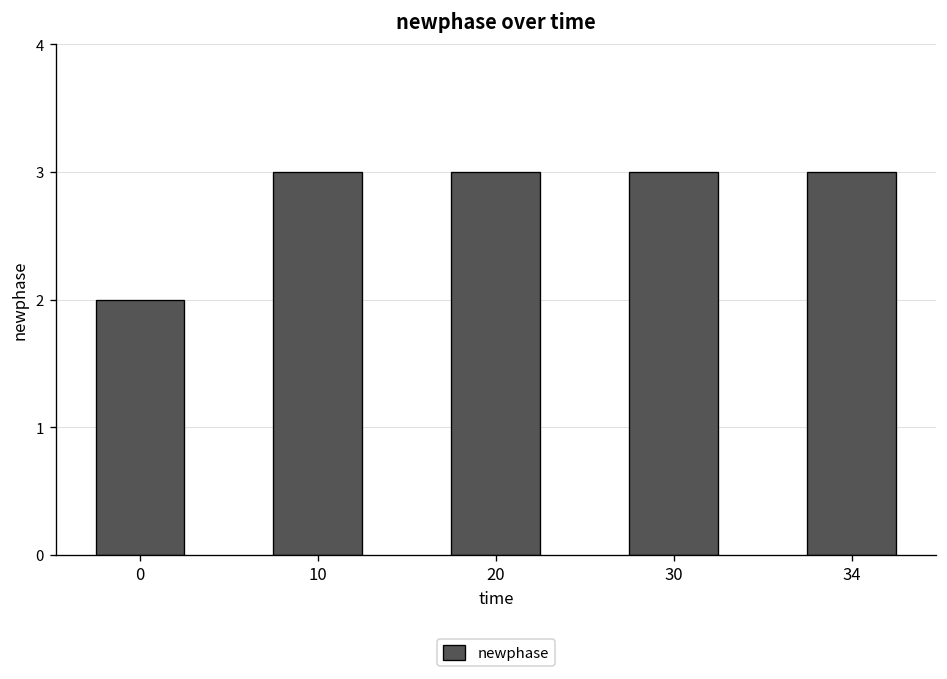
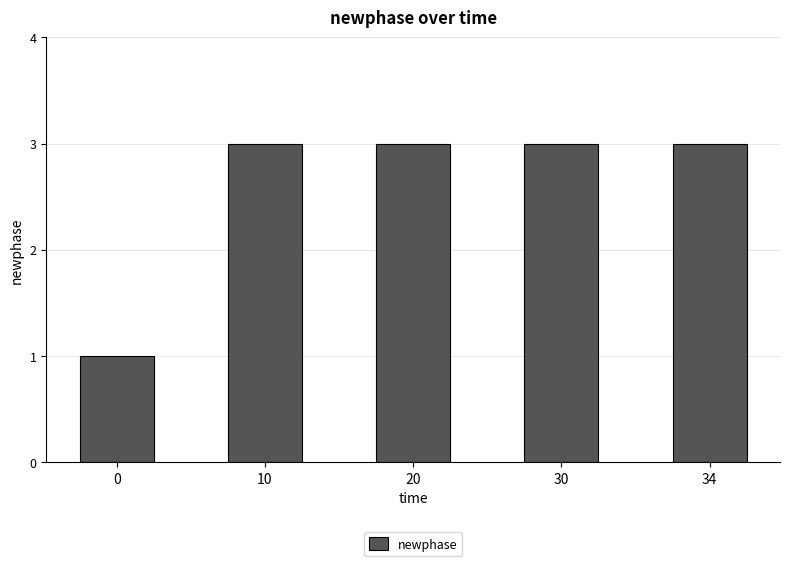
  {
-   "0": 2,
+   "0": 1,
    "10": 3,
    "20": 3,
    "30": 3,
    "34": 3
  }
